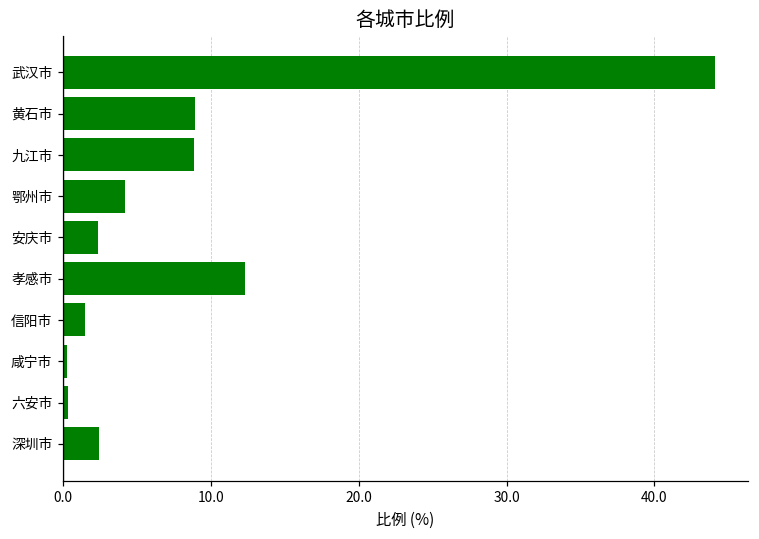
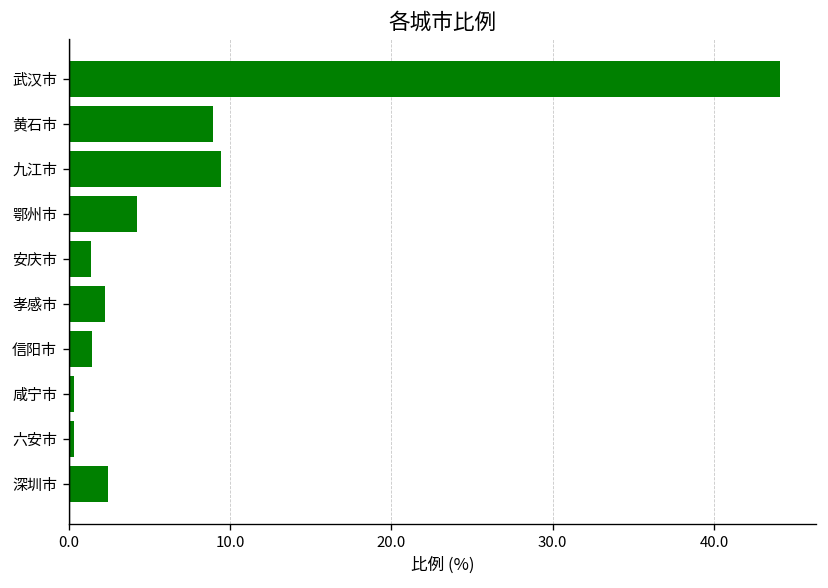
  {
    "武汉市": 44.1,
    "黄石市": 9.0,
-   "九江市": 8.9,
+   "九江市": 9.5,
    "鄂州市": 4.2,
-   "安庆市": 2.4,
-   "孝感市": 12.3,
+   "安庆市": 1.4,
+   "孝感市": 2.3,
    "信阳市": 1.5,
    "咸宁市": 0.3,
    "六安市": 0.3,
    "深圳市": 2.5
  }
